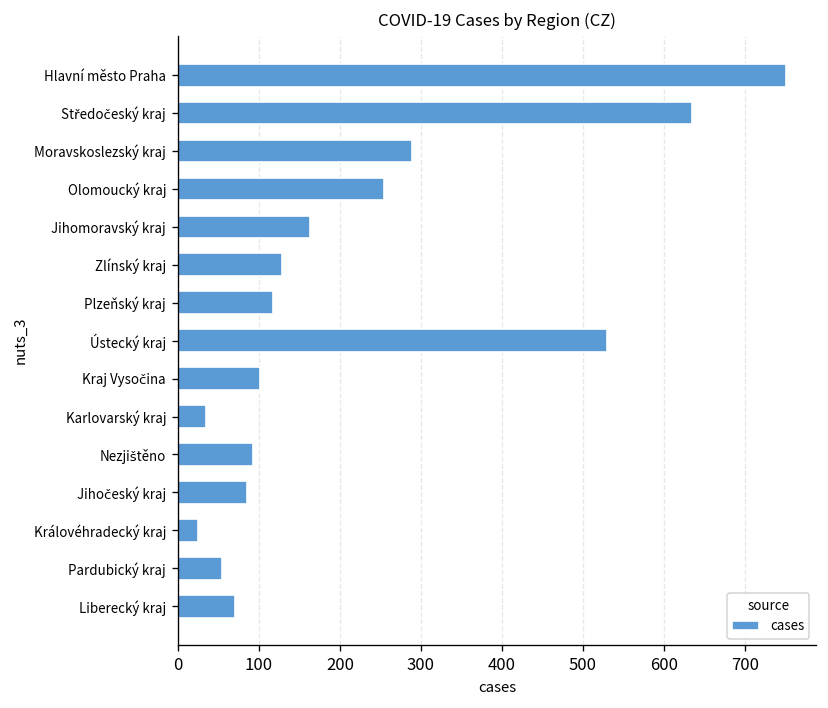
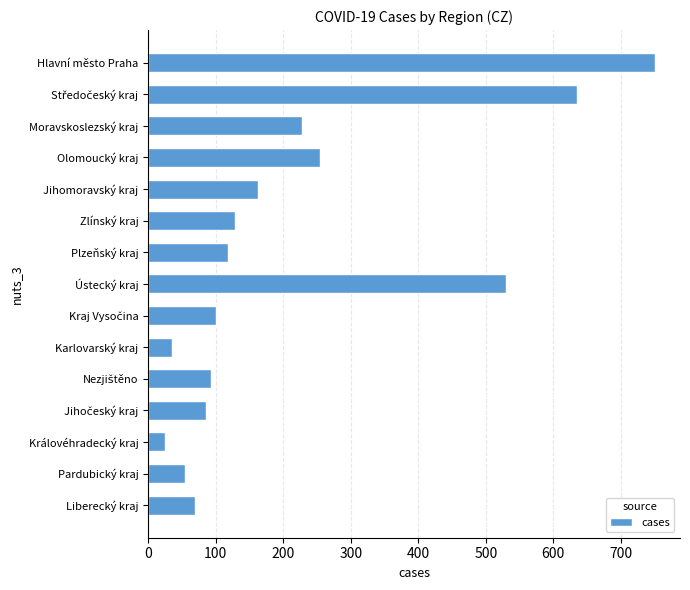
  {
    "Hlavní město Praha": 750,
    "Středočeský kraj": 640,
-   "Moravskoslezský kraj": 290,
+   "Moravskoslezský kraj": 230,
    "Olomoucký kraj": 260,
    "Jihomoravský kraj": 160,
    "Zlínský kraj": 130,
    "Plzeňský kraj": 120,
    "Ústecký kraj": 530,
    "Kraj Vysočina": 100,
    "Karlovarský kraj": 40,
    "Nezjištěno": 90,
    "Jihočeský kraj": 90,
    "Královéhradecký kraj": 30,
    "Pardubický kraj": 60,
    "Liberecký kraj": 70
  }
